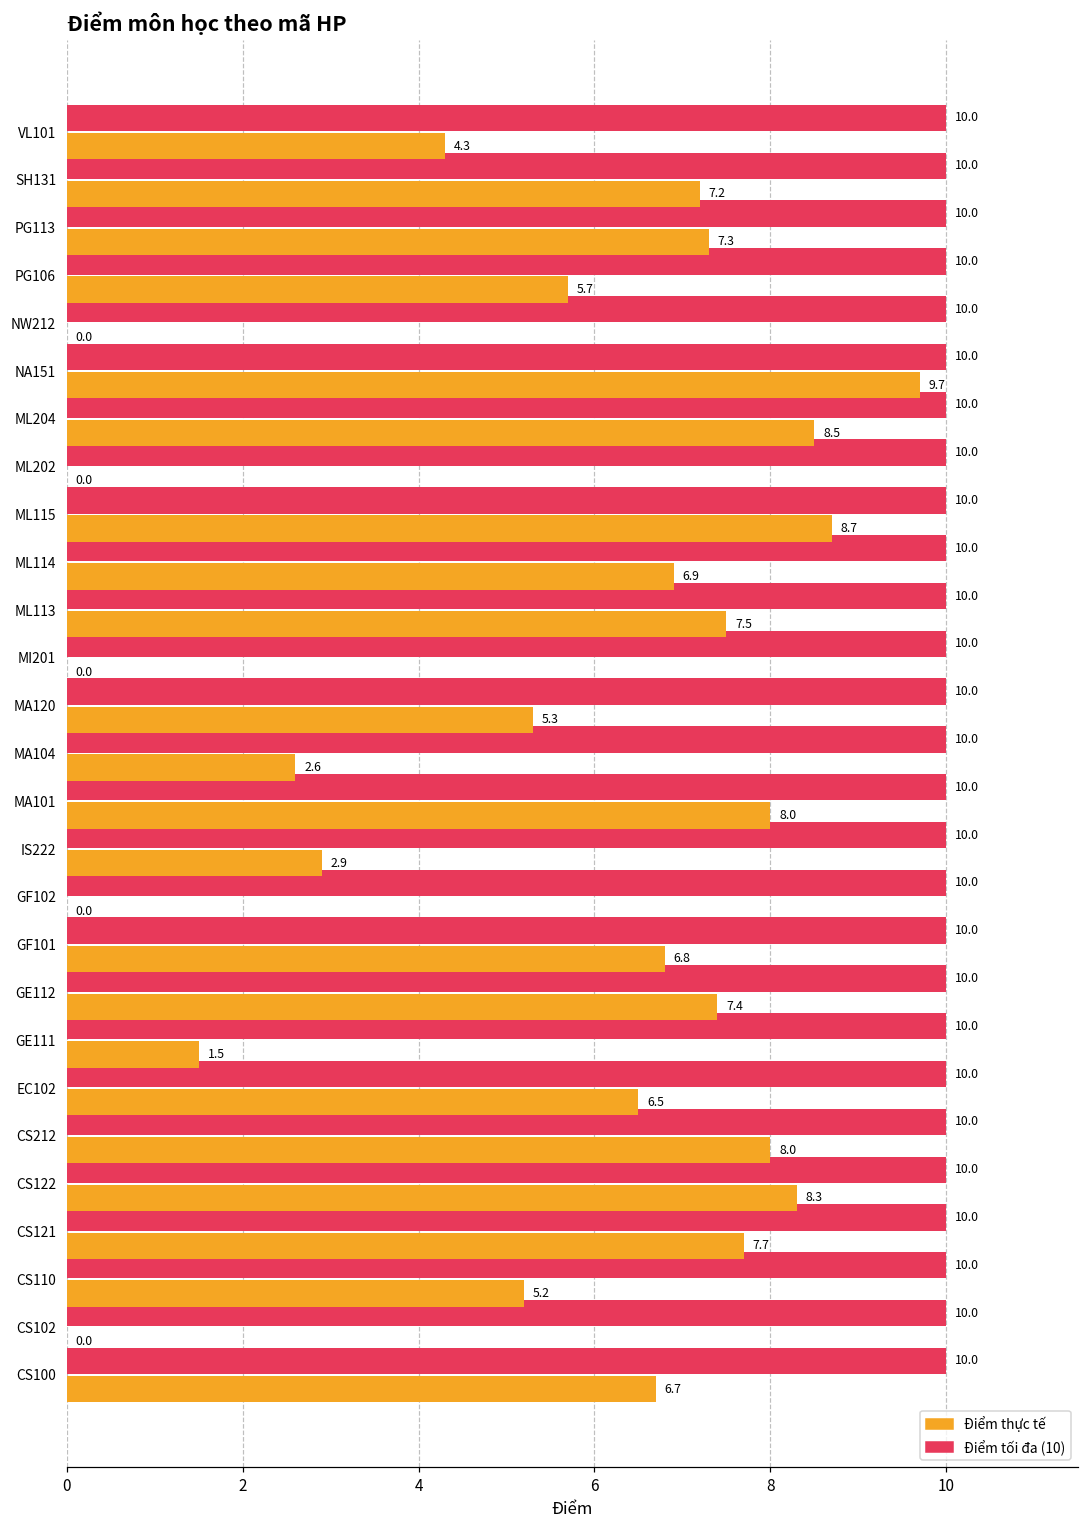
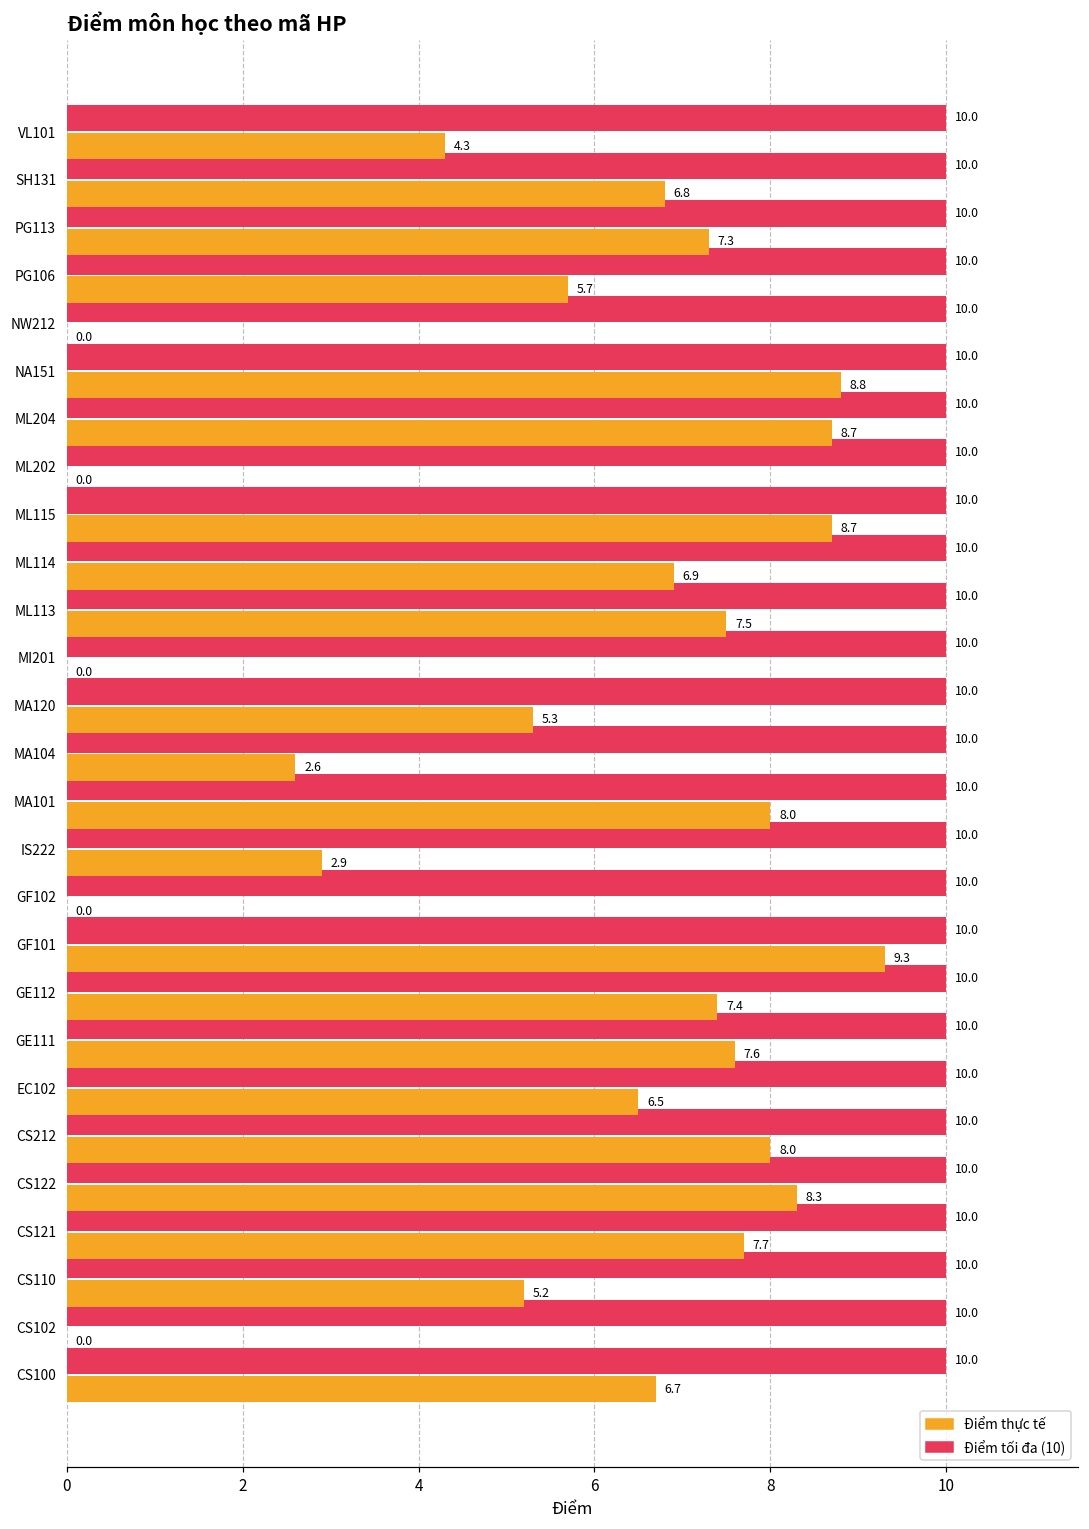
  {
    "Điểm tối đa (10)": {
      "VL101": 10.0,
      "SH131": 10.0,
      "PG113": 10.0,
      "PG106": 10.0,
      "NW212": 10.0,
      "NA151": 10.0,
      "ML204": 10.0,
      "ML202": 10.0,
      "ML115": 10.0,
      "ML114": 10.0,
      "ML113": 10.0,
      "MI201": 10.0,
      "MA120": 10.0,
      "MA104": 10.0,
      "MA101": 10.0,
      "IS222": 10.0,
      "GF102": 10.0,
      "GF101": 10.0,
      "GE112": 10.0,
      "GE111": 10.0,
      "EC102": 10.0,
      "CS212": 10.0,
      "CS122": 10.0,
      "CS121": 10.0,
      "CS110": 10.0,
      "CS102": 10.0,
      "CS100": 10.0
    },
    "Điểm thực tế": {
      "VL101": 4.3,
-     "SH131": 7.2,
+     "SH131": 6.8,
      "PG113": 7.3,
      "PG106": 5.7,
      "NW212": 0.0,
-     "NA151": 9.7,
-     "ML204": 8.5,
+     "NA151": 8.8,
+     "ML204": 8.7,
      "ML202": 0.0,
      "ML115": 8.7,
      "ML114": 6.9,
      "ML113": 7.5,
      "MI201": 0.0,
      "MA120": 5.3,
      "MA104": 2.6,
      "MA101": 8.0,
      "IS222": 2.9,
      "GF102": 0.0,
-     "GF101": 6.8,
+     "GF101": 9.3,
      "GE112": 7.4,
-     "GE111": 1.5,
+     "GE111": 7.6,
      "EC102": 6.5,
      "CS212": 8.0,
      "CS122": 8.3,
      "CS121": 7.7,
      "CS110": 5.2,
      "CS102": 0.0,
      "CS100": 6.7
    }
  }
